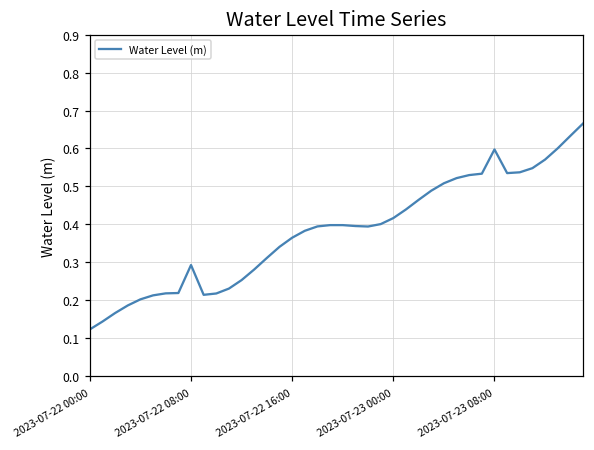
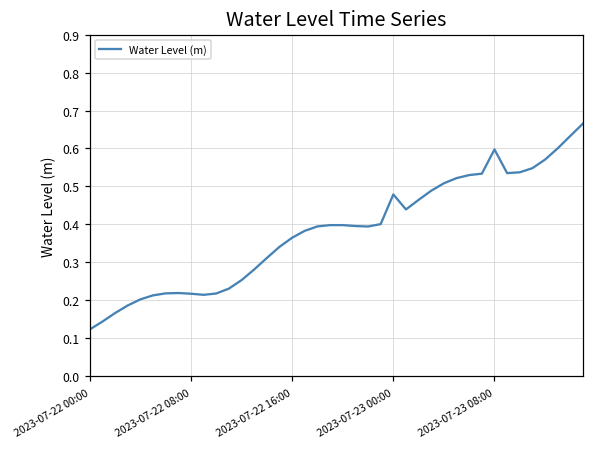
  {
    "2023-07-22 00:00": 0.12,
-   "2023-07-22 08:00": 0.29,
+   "2023-07-22 08:00": 0.22,
    "2023-07-22 16:00": 0.37,
-   "2023-07-23 00:00": 0.42,
+   "2023-07-23 00:00": 0.48,
    "2023-07-23 08:00": 0.60
  }
